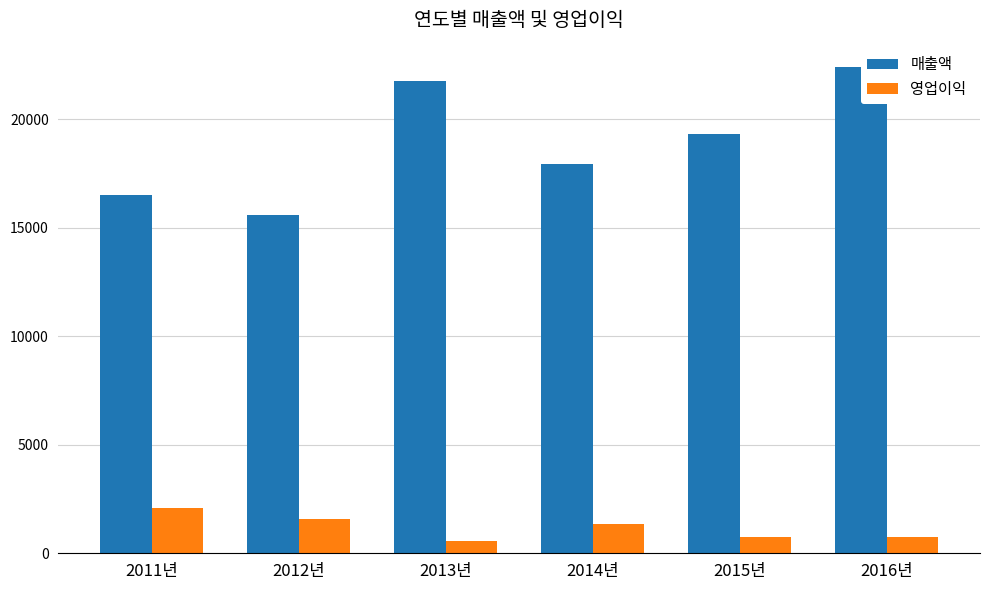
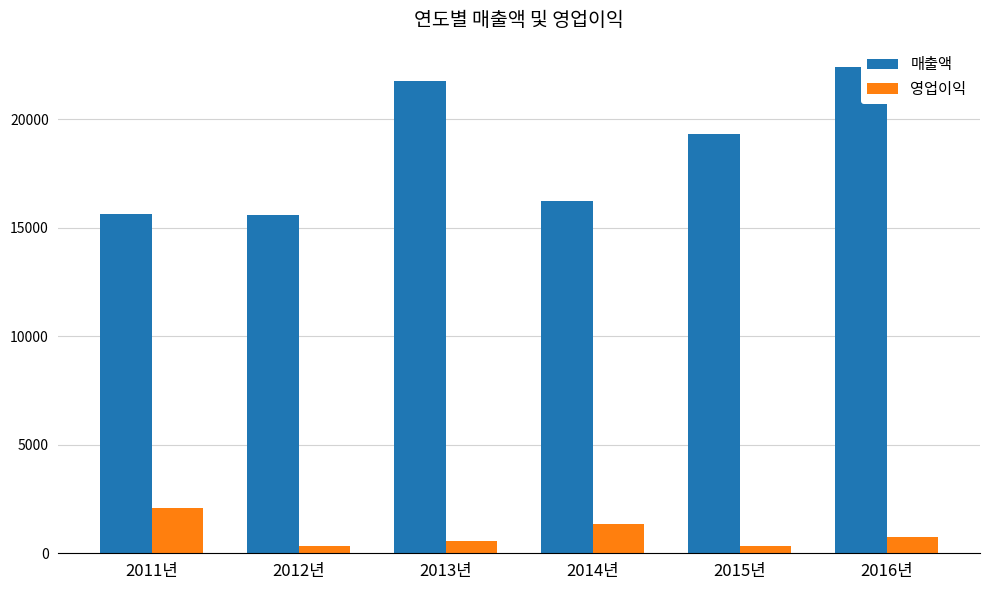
  {
    "매출액": {
-     "2011년": 16500,
+     "2011년": 15600,
      "2012년": 15600,
      "2013년": 21700,
-     "2014년": 17900,
+     "2014년": 16300,
      "2015년": 19300,
      "2016년": 22400
    },
    "영업이익": {
      "2011년": 2100,
-     "2012년": 1600,
+     "2012년": 300,
      "2013년": 600,
      "2014년": 1300,
-     "2015년": 800,
+     "2015년": 300,
      "2016년": 700
    }
  }
